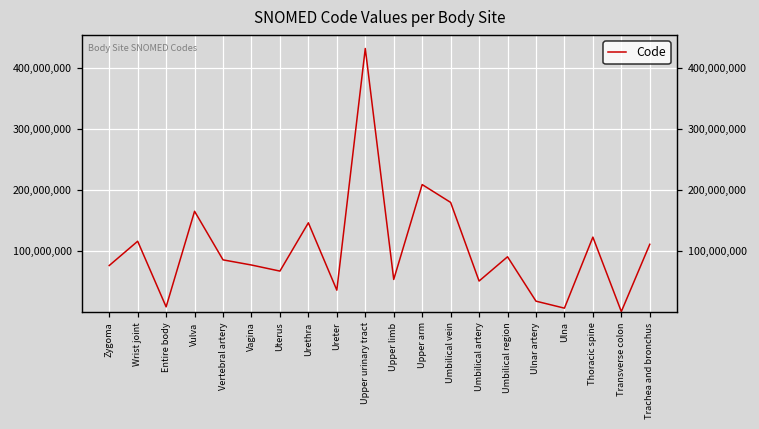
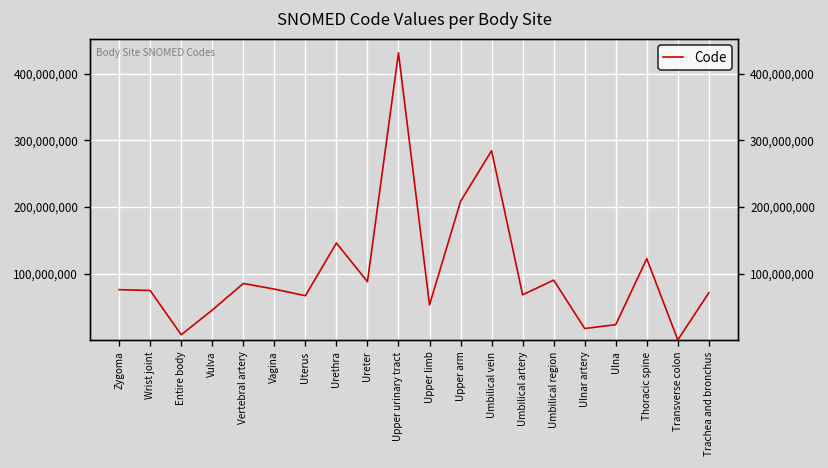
  {
    "Zygoma": "80,000,000",
-   "Wrist joint": "120,000,000",
+   "Wrist joint": "70,000,000",
    "Entire body": "10,000,000",
-   "Vulva": "160,000,000",
+   "Vulva": "50,000,000",
    "Vertebral artery": "90,000,000",
    "Vagina": "80,000,000",
    "Uterus": "70,000,000",
    "Urethra": "150,000,000",
-   "Ureter": "40,000,000",
+   "Ureter": "90,000,000",
    "Upper urinary tract": "430,000,000",
    "Upper limb": "50,000,000",
    "Upper arm": "210,000,000",
-   "Umbilical vein": "180,000,000",
-   "Umbilical artery": "50,000,000",
+   "Umbilical vein": "280,000,000",
+   "Umbilical artery": "70,000,000",
    "Umbilical region": "90,000,000",
    "Ulnar artery": "20,000,000",
-   "Ulna": "10,000,000",
+   "Ulna": "20,000,000",
    "Thoracic spine": "120,000,000",
    "Transverse colon": "0",
-   "Trachea and bronchus": "110,000,000"
+   "Trachea and bronchus": "70,000,000"
  }
